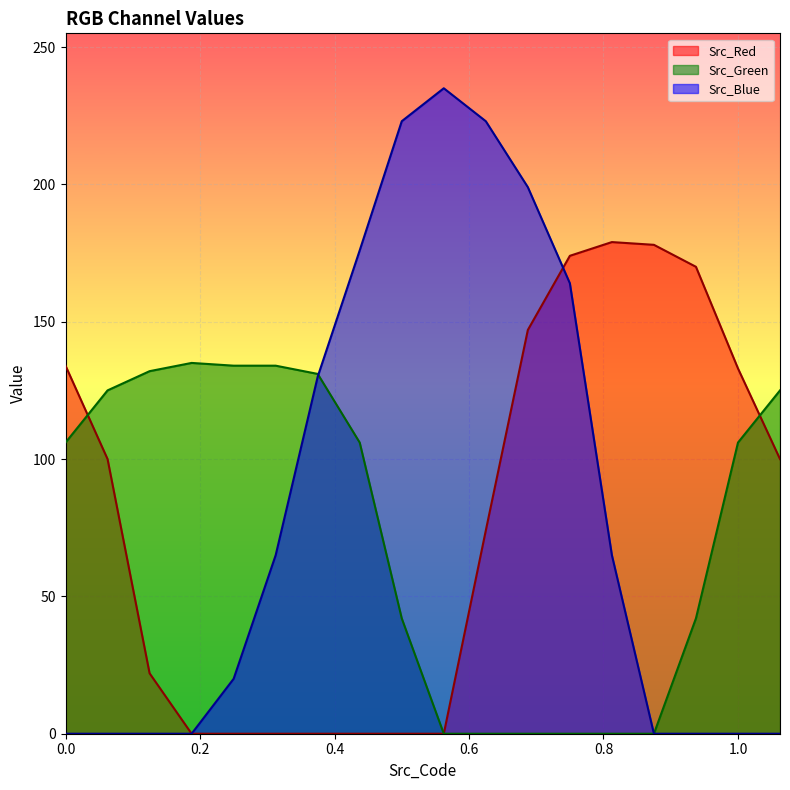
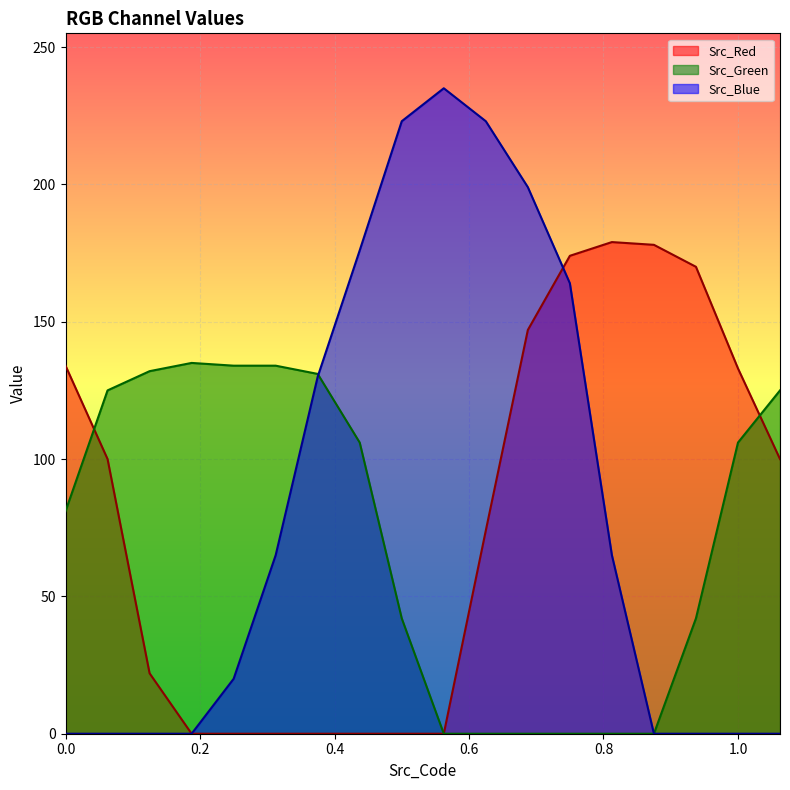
  {
    "Src_Red": {
      "0.0": 134,
      "1.0": 133
    },
    "Src_Green": {
-     "0.0": 106,
+     "0.0": 81,
      "1.0": 106
    },
    "Src_Blue": {
      "0.0": 0,
      "1.0": 0
    }
  }
